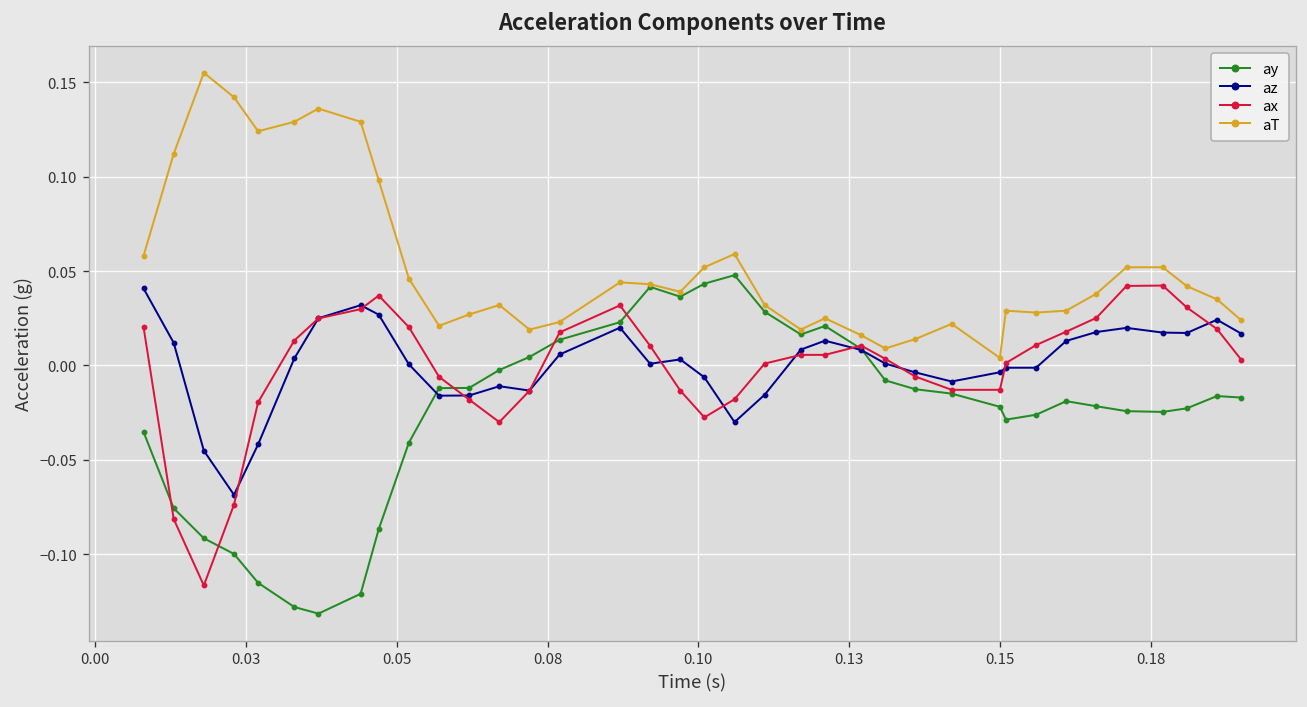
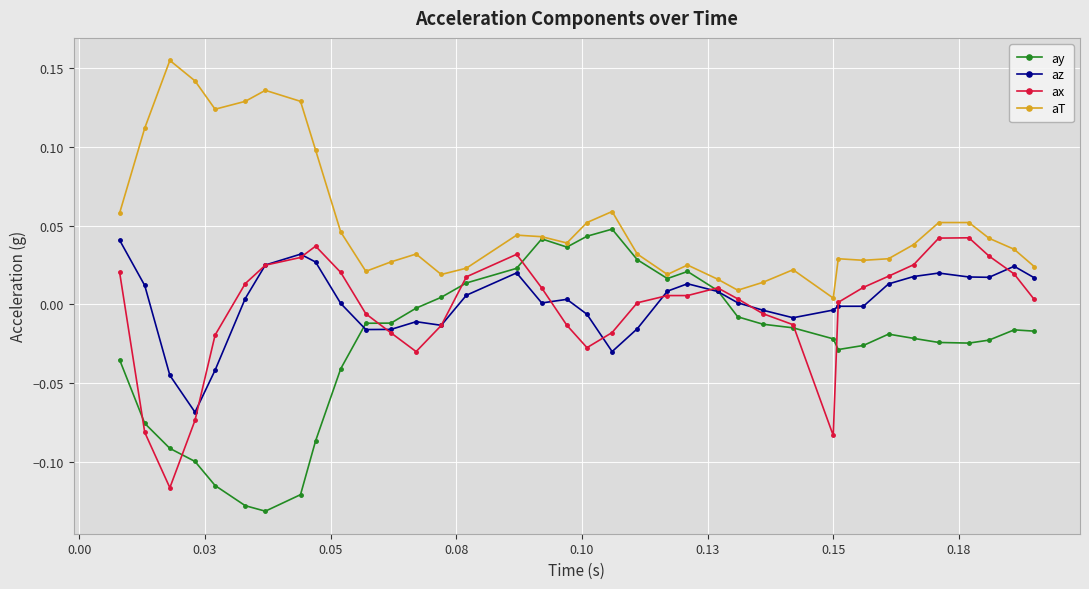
  {
    "ay": {
      "0.15": -0.022
    },
    "az": {
      "0.15": -0.004
    },
    "ax": {
-     "0.15": -0.013
+     "0.15": -0.083
    },
    "aT": {
      "0.15": 0.004
    }
  }
